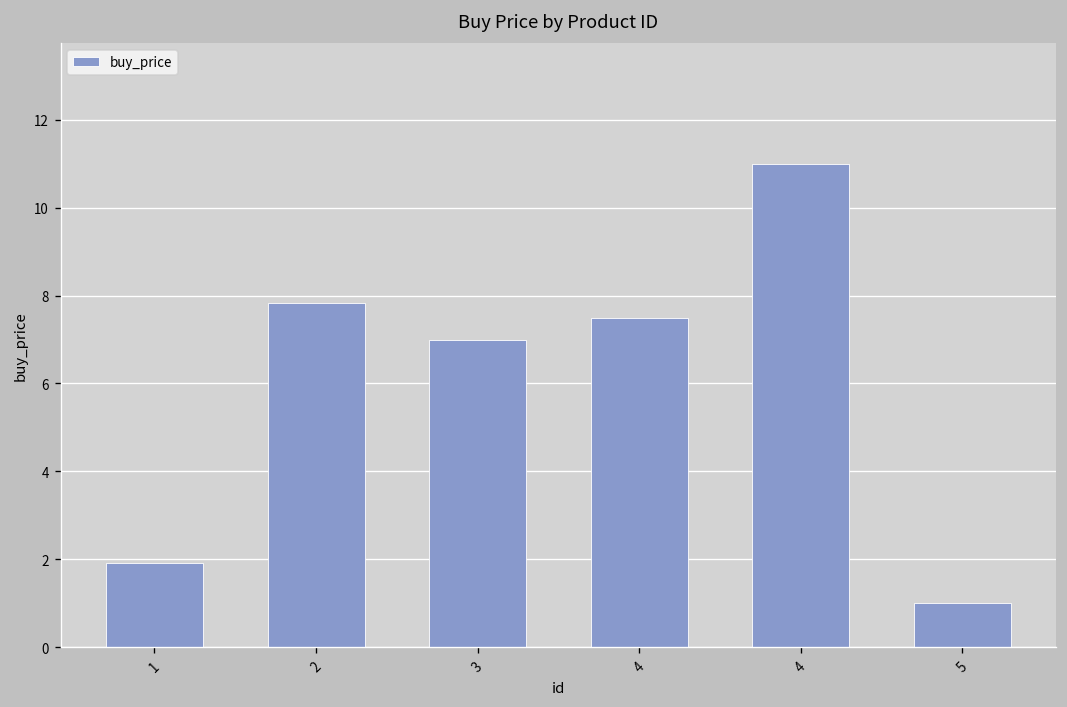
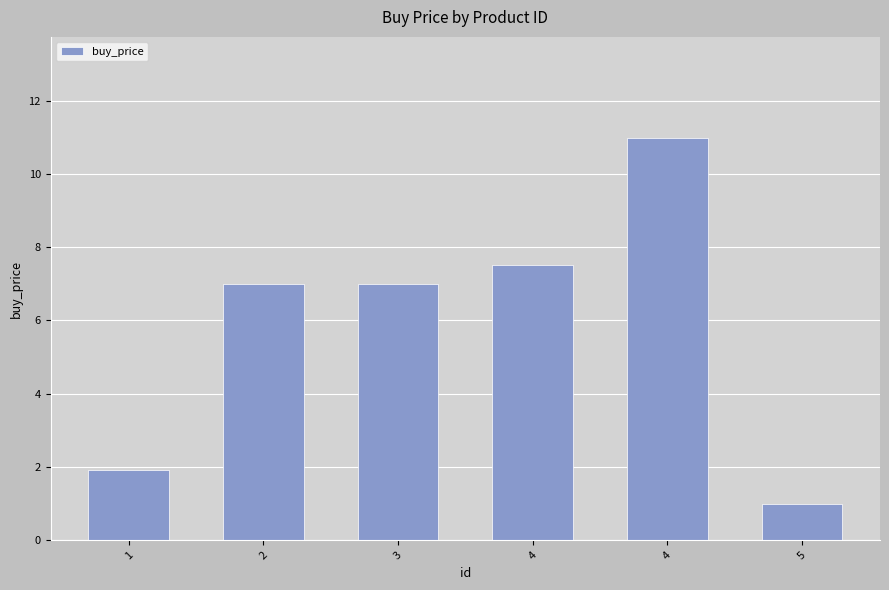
  {
    "1": 1.9,
-   "2": 7.8,
+   "2": 7.0,
    "3": 7.0,
    "5": 1.0
  }
